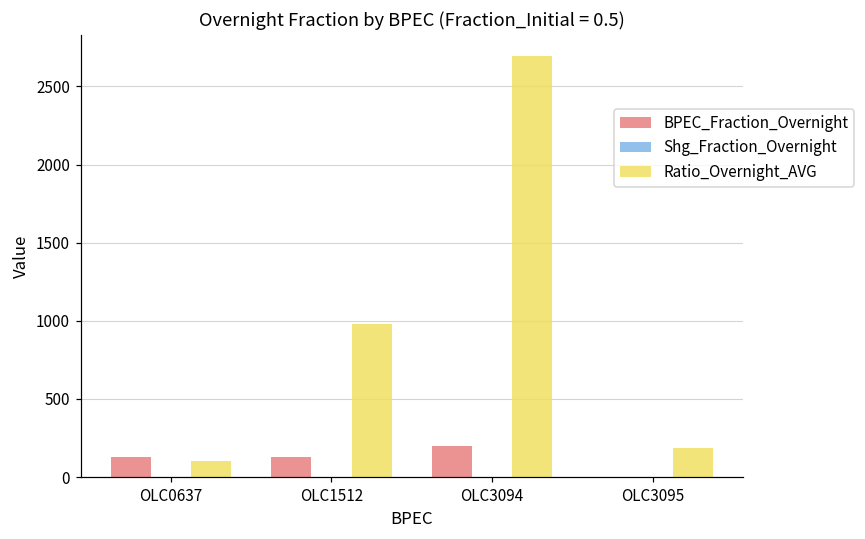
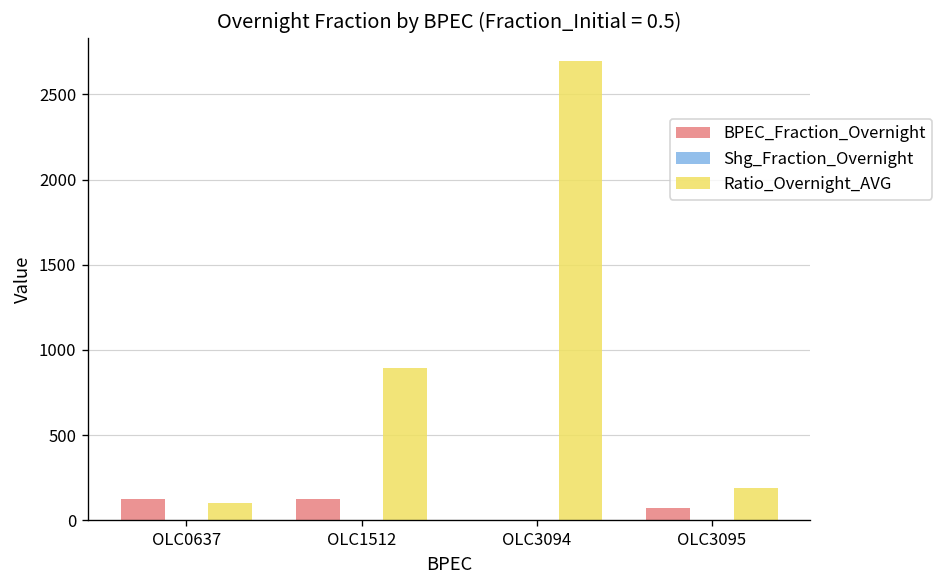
  {
    "BPEC_Fraction_Overnight": {
      "OLC0637": 130,
      "OLC1512": 130,
-     "OLC3094": 200,
-     "OLC3095": 0
+     "OLC3094": 0,
+     "OLC3095": 70
    },
    "Ratio_Overnight_AVG": {
      "OLC0637": 100,
-     "OLC1512": 980,
+     "OLC1512": 900,
      "OLC3094": 2700,
      "OLC3095": 190
    }
  }
